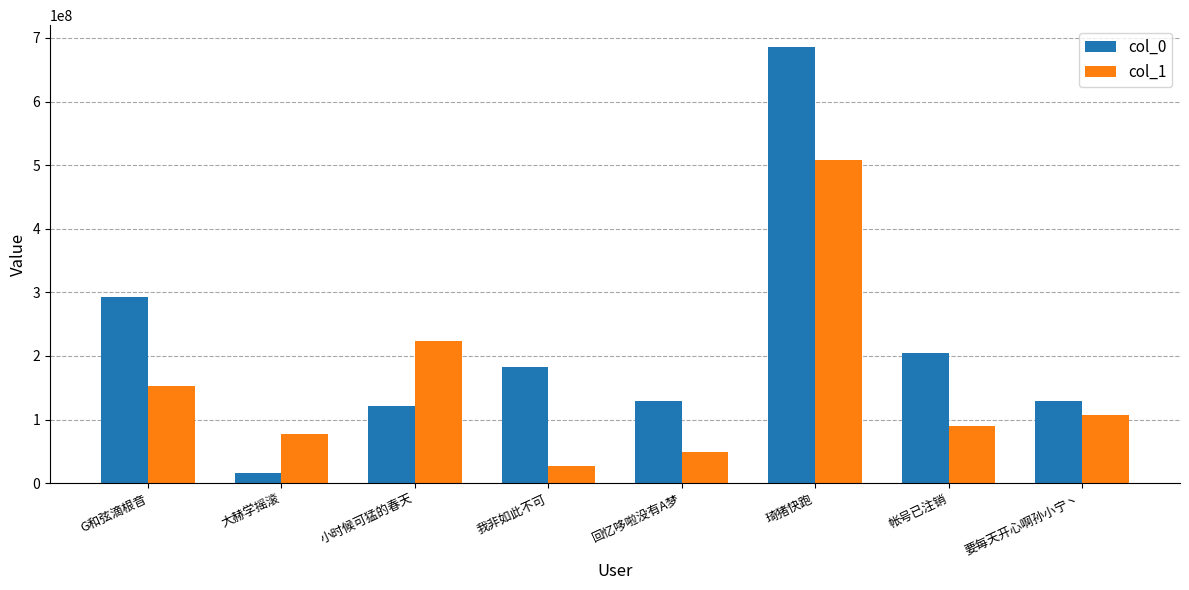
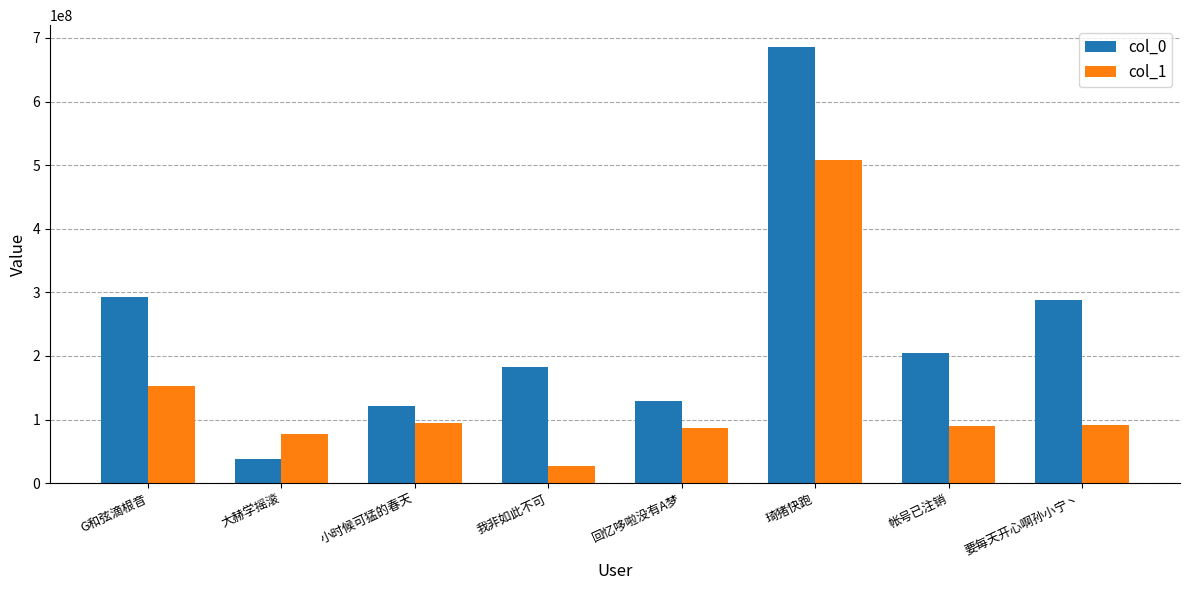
  {
    "col_0": {
      "G和弦滴根音": 290000000,
-     "大赫学摇滚": 20000000,
+     "大赫学摇滚": 40000000,
      "小时候可猛的春天": 120000000,
      "我非如此不可": 180000000,
      "回忆哆啦没有A梦": 130000000,
      "琦猪快跑": 690000000,
      "帐号已注销": 200000000,
-     "要每天开心啊孙小宁丶": 130000000
+     "要每天开心啊孙小宁丶": 290000000
    },
    "col_1": {
      "G和弦滴根音": 150000000,
      "大赫学摇滚": 80000000,
-     "小时候可猛的春天": 220000000,
+     "小时候可猛的春天": 90000000,
      "我非如此不可": 30000000,
-     "回忆哆啦没有A梦": 50000000,
+     "回忆哆啦没有A梦": 90000000,
      "琦猪快跑": 510000000,
      "帐号已注销": 90000000,
-     "要每天开心啊孙小宁丶": 110000000
+     "要每天开心啊孙小宁丶": 90000000
    }
  }
